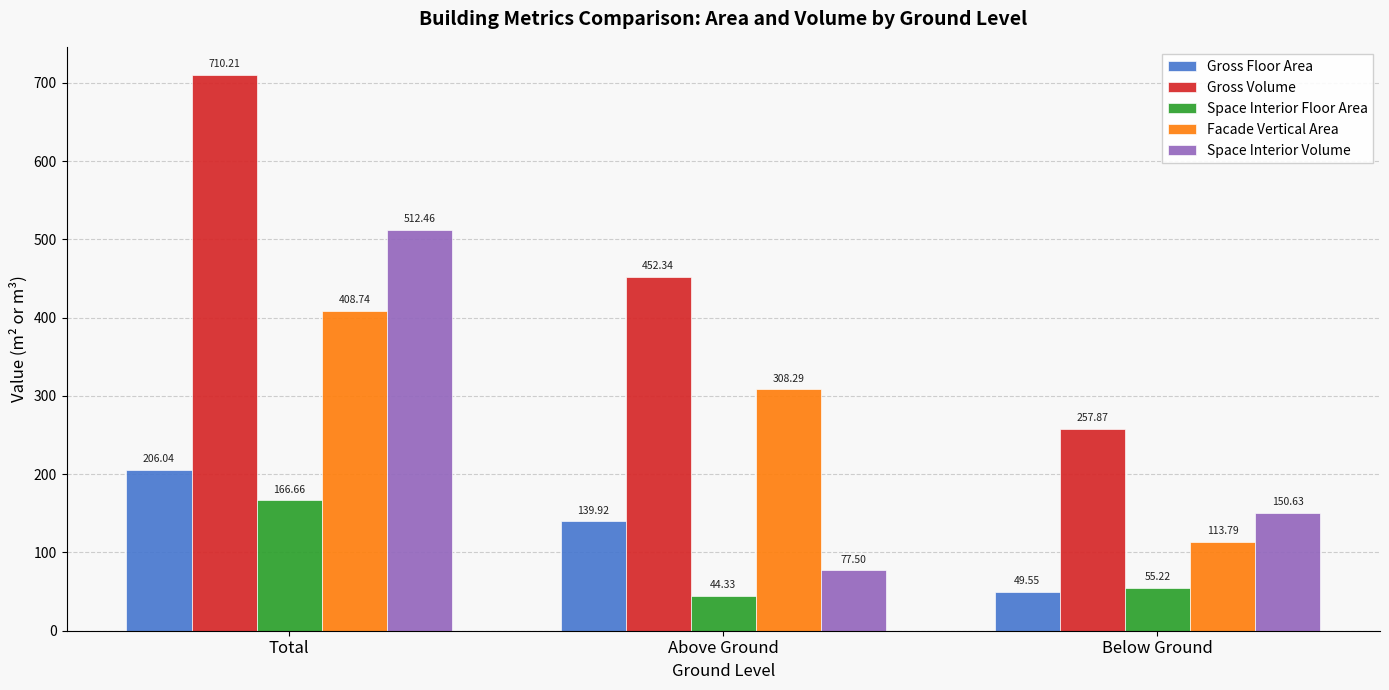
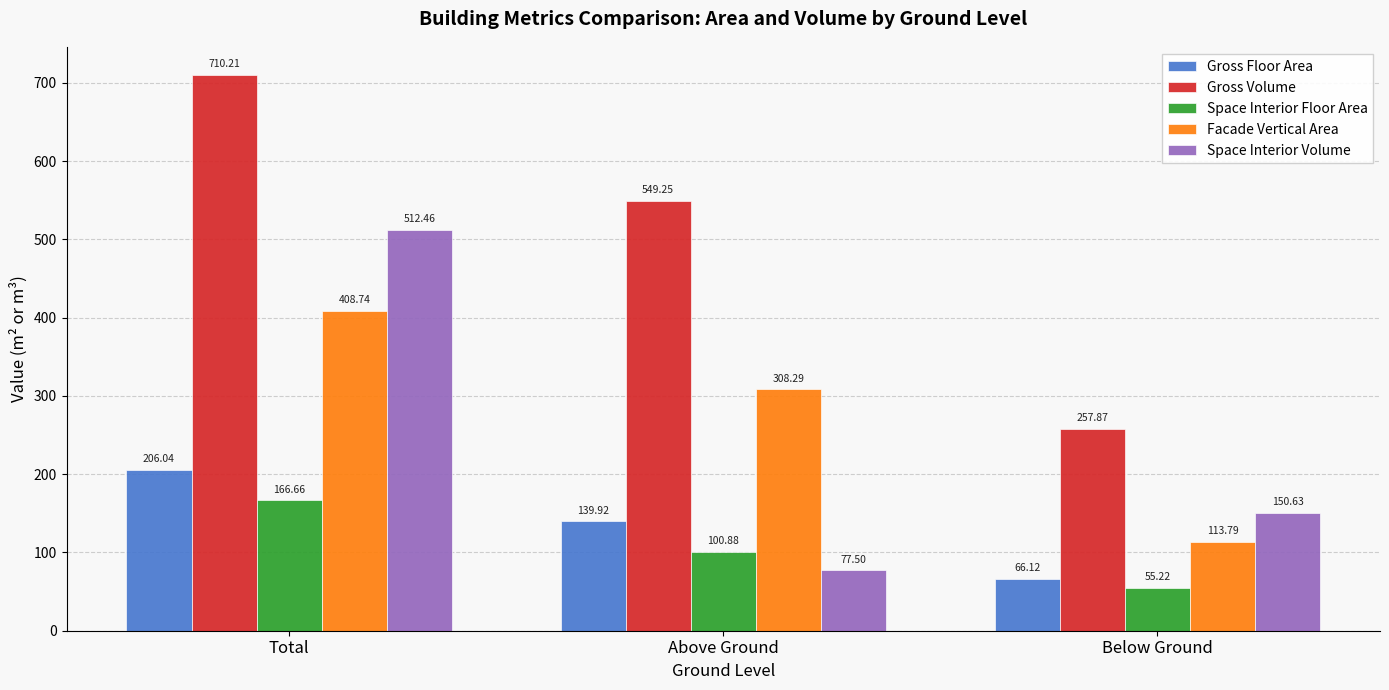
  {
    "Gross Floor Area": {
      "Total": 206.04,
      "Above Ground": 139.92,
-     "Below Ground": 49.55
+     "Below Ground": 66.12
    },
    "Gross Volume": {
      "Total": 710.21,
-     "Above Ground": 452.34,
+     "Above Ground": 549.25,
      "Below Ground": 257.87
    },
    "Space Interior Floor Area": {
      "Total": 166.66,
-     "Above Ground": 44.33,
+     "Above Ground": 100.88,
      "Below Ground": 55.22
    },
    "Facade Vertical Area": {
      "Total": 408.74,
      "Above Ground": 308.29,
      "Below Ground": 113.79
    },
    "Space Interior Volume": {
      "Total": 512.46,
      "Above Ground": 77.50,
      "Below Ground": 150.63
    }
  }
